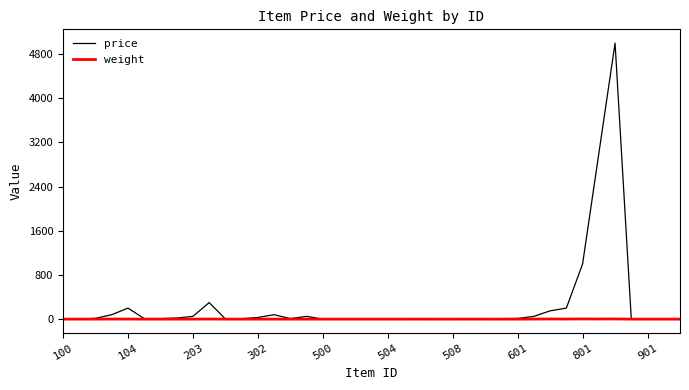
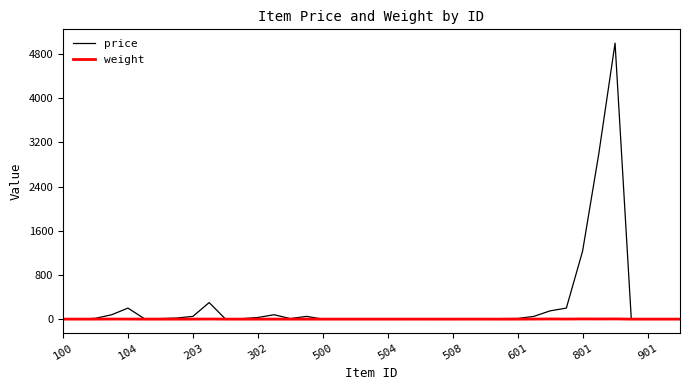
  {
    "price": {
      "104": 200,
      "203": 100,
-     "801": 1000
+     "801": 1200
    },
    "weight": {
      "104": 0,
      "203": 0,
      "801": 0
    }
  }
